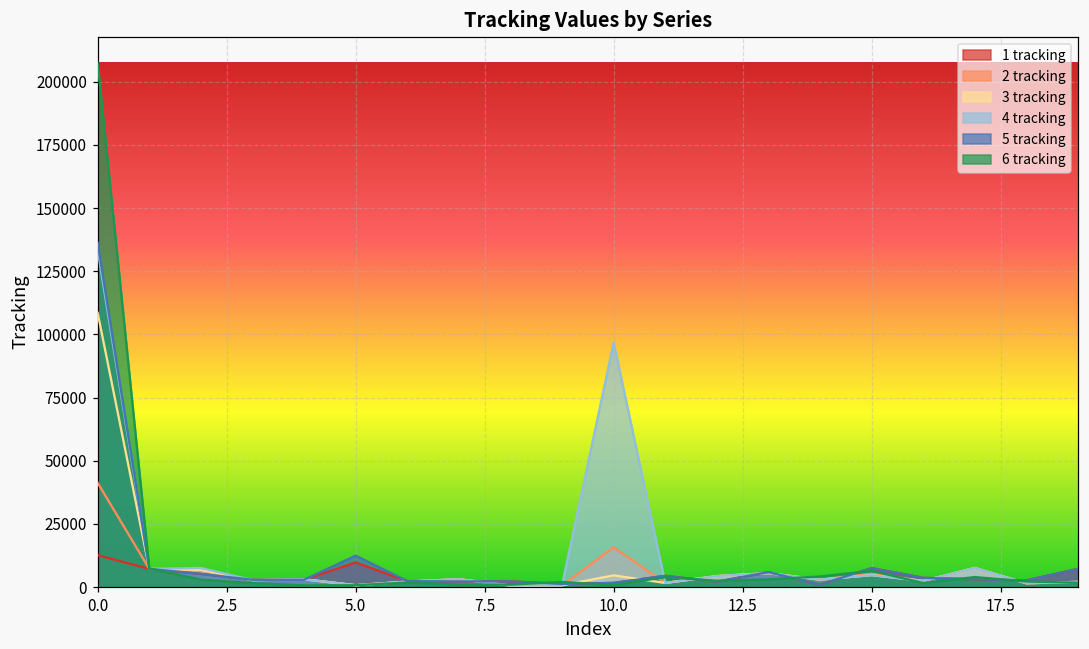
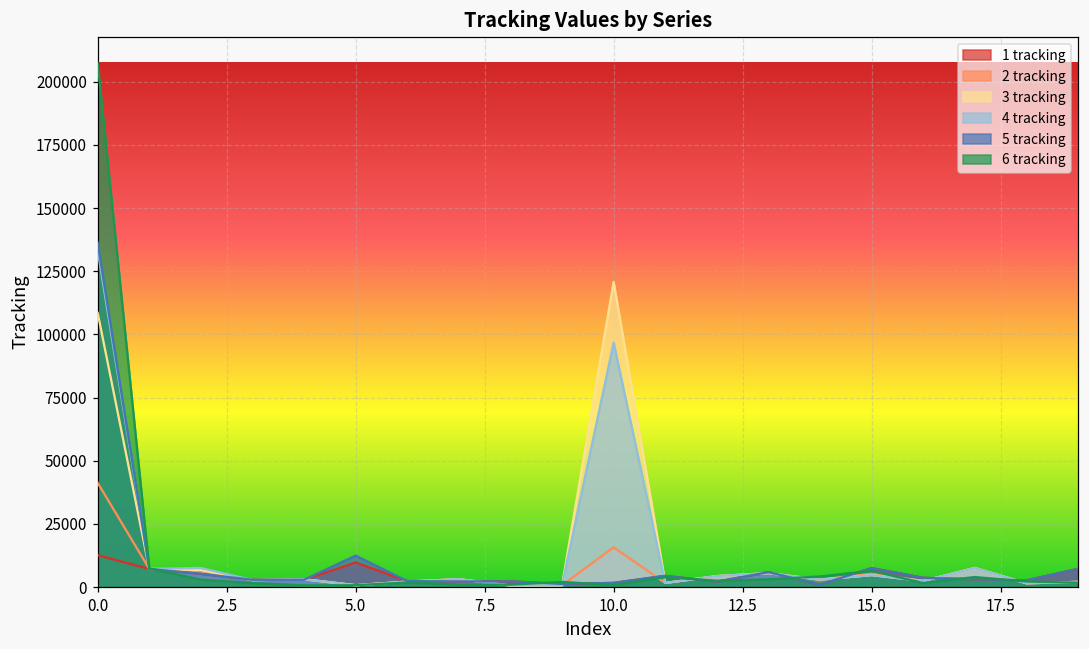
  {
    "1 tracking": {
      "0.0": 13000,
      "5.0": 10000
    },
    "2 tracking": {
      "0.0": 41000,
      "10.0": 16000
    },
    "3 tracking": {
      "0.0": 109000,
-     "10.0": 5000
+     "10.0": 121000
    },
    "4 tracking": {
      "0.0": 133000,
      "10.0": 97000
    },
    "5 tracking": {
      "0.0": 136000,
      "5.0": 12000
    },
    "6 tracking": {
      "0.0": 207000
    }
  }
